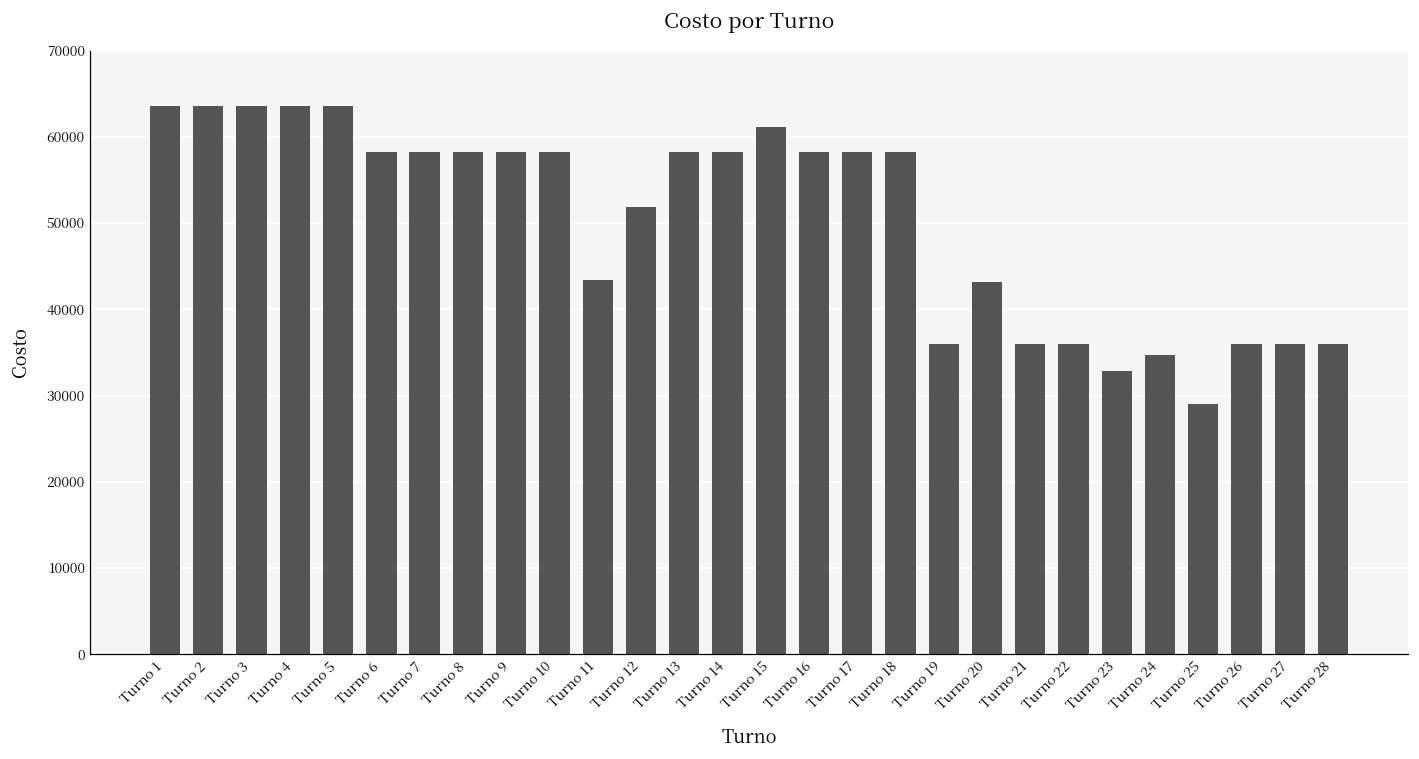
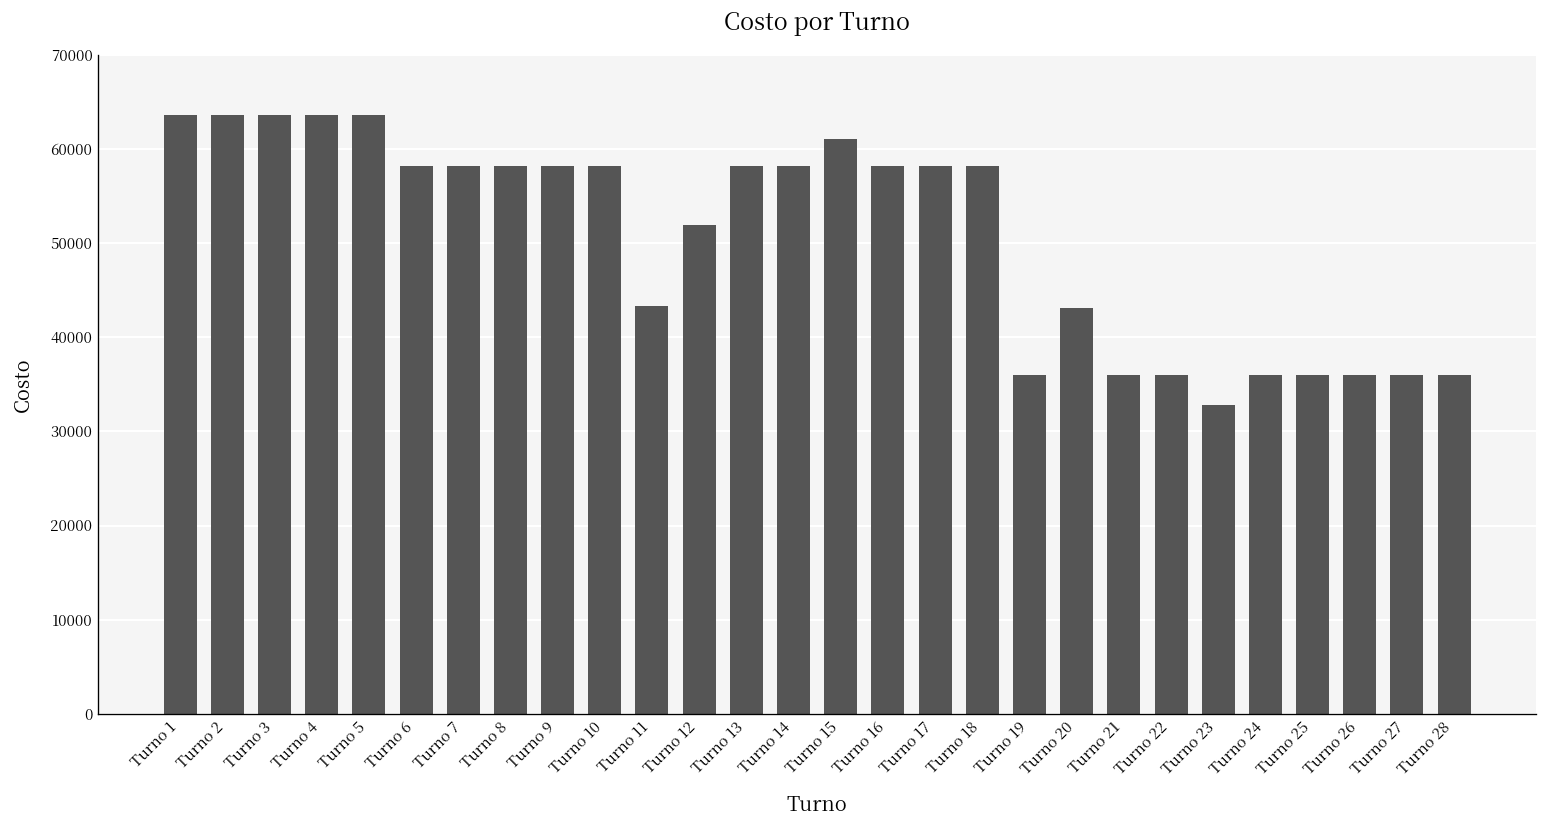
  {
    "Turno 1": 64000,
    "Turno 2": 64000,
    "Turno 3": 64000,
    "Turno 4": 64000,
    "Turno 5": 64000,
    "Turno 6": 58000,
    "Turno 7": 58000,
    "Turno 8": 58000,
    "Turno 9": 58000,
    "Turno 10": 58000,
    "Turno 11": 43000,
    "Turno 12": 52000,
    "Turno 13": 58000,
    "Turno 14": 58000,
    "Turno 15": 61000,
    "Turno 16": 58000,
    "Turno 17": 58000,
    "Turno 18": 58000,
    "Turno 19": 36000,
    "Turno 20": 43000,
    "Turno 21": 36000,
    "Turno 22": 36000,
    "Turno 23": 33000,
-   "Turno 24": 35000,
-   "Turno 25": 29000,
+   "Turno 24": 36000,
+   "Turno 25": 36000,
    "Turno 26": 36000,
    "Turno 27": 36000,
    "Turno 28": 36000
  }
